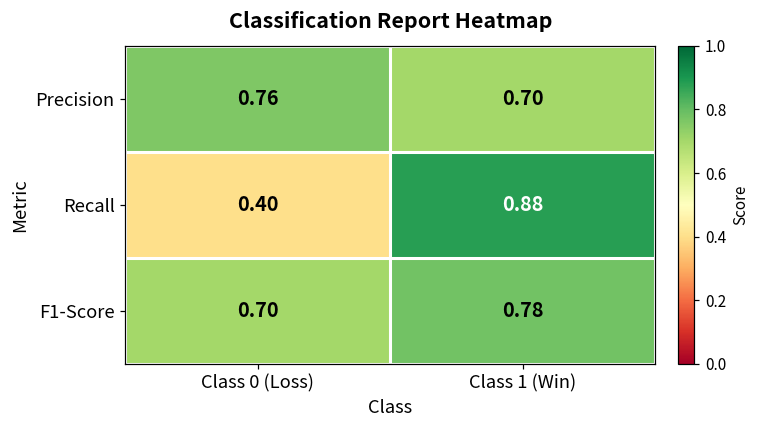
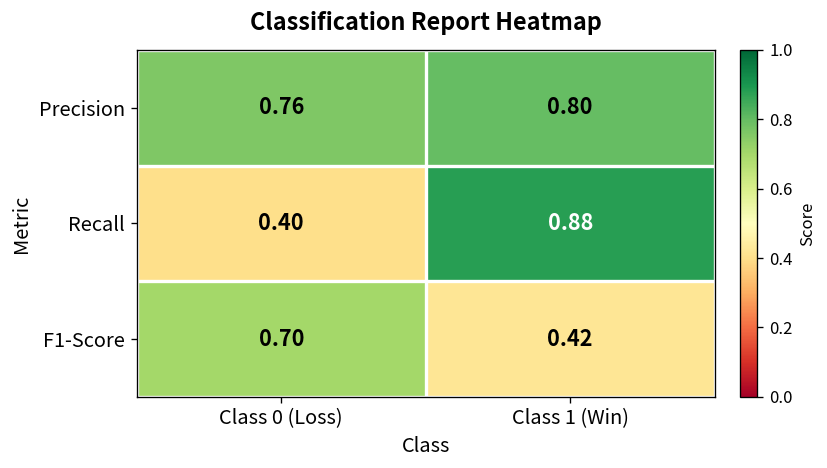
  {
    "Precision": {
      "Class 0 (Loss)": 0.76,
-     "Class 1 (Win)": 0.70
+     "Class 1 (Win)": 0.80
    },
    "Recall": {
      "Class 0 (Loss)": 0.40,
      "Class 1 (Win)": 0.88
    },
    "F1-Score": {
      "Class 0 (Loss)": 0.70,
-     "Class 1 (Win)": 0.78
+     "Class 1 (Win)": 0.42
    }
  }
